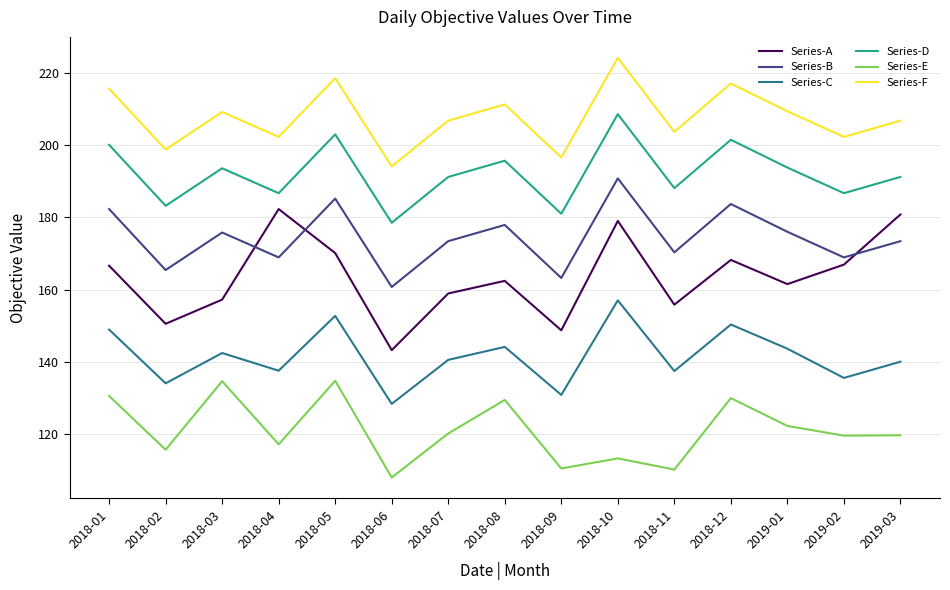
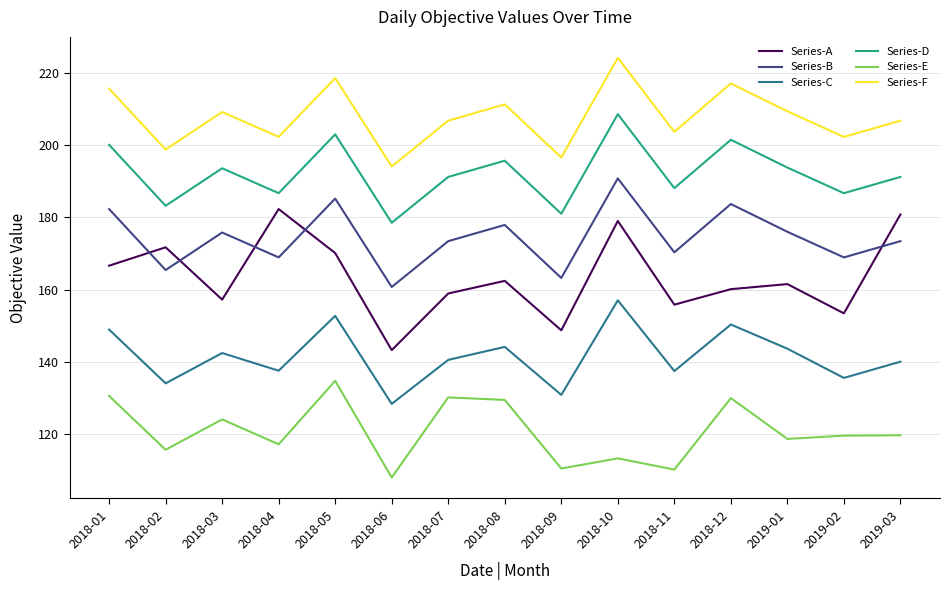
  {
    "Series-A": {
      "2018-01": 167,
-     "2018-02": 151,
+     "2018-02": 172,
      "2018-03": 157,
      "2018-04": 182,
      "2018-05": 170,
      "2018-06": 143,
      "2018-07": 159,
      "2018-08": 162,
      "2018-09": 149,
      "2018-10": 179,
      "2018-11": 156,
-     "2018-12": 168,
+     "2018-12": 160,
      "2019-01": 162,
-     "2019-02": 167,
+     "2019-02": 153,
      "2019-03": 181
    },
    "Series-E": {
      "2018-01": 131,
      "2018-02": 116,
-     "2018-03": 135,
+     "2018-03": 124,
      "2018-04": 117,
      "2018-05": 135,
      "2018-06": 108,
-     "2018-07": 120,
+     "2018-07": 130,
      "2018-08": 129,
      "2018-09": 110,
      "2018-10": 113,
      "2018-11": 110,
      "2018-12": 130,
-     "2019-01": 122,
+     "2019-01": 119,
      "2019-02": 120,
      "2019-03": 120
    },
    "Series-F": {
      "2018-01": 216,
      "2018-02": 199,
      "2018-03": 209,
      "2018-04": 202,
      "2018-05": 219,
      "2018-06": 194,
      "2018-07": 207,
      "2018-08": 211,
      "2018-09": 197,
      "2018-10": 224,
      "2018-11": 204,
      "2018-12": 217,
      "2019-01": 209,
      "2019-02": 202,
      "2019-03": 207
    }
  }
